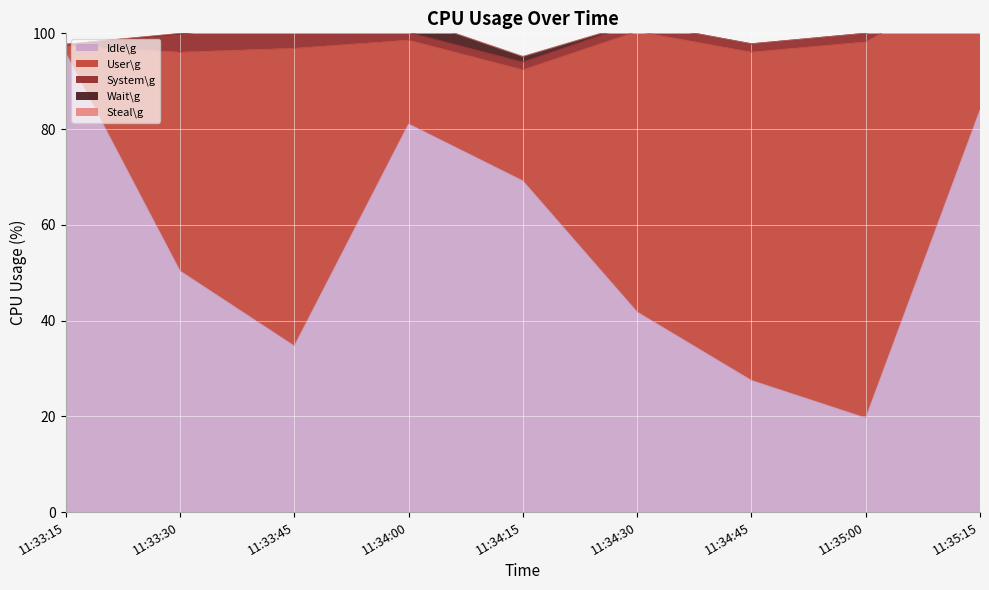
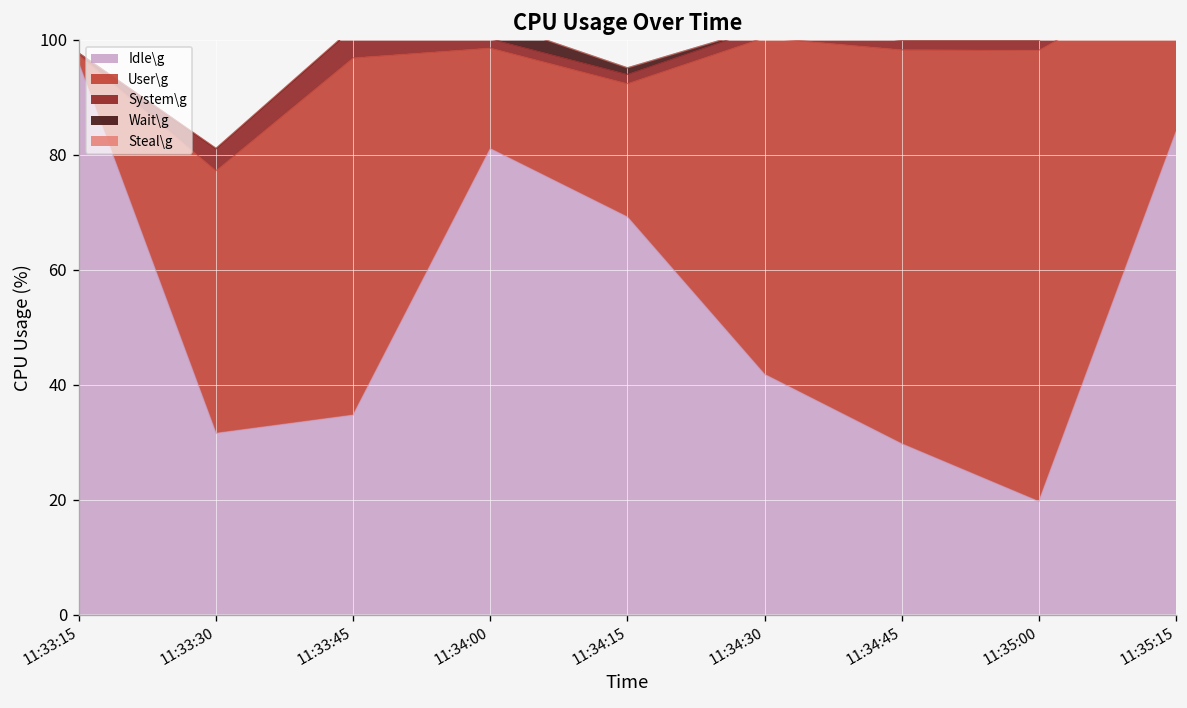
  {
    "Idle\\g": {
      "11:33:15": 96,
-     "11:33:30": 50,
+     "11:33:30": 32,
      "11:33:45": 35,
      "11:34:00": 81,
      "11:34:15": 69,
      "11:34:30": 42,
-     "11:34:45": 28,
+     "11:34:45": 30,
      "11:35:00": 20,
      "11:35:15": 84
    },
    "User\\g": {
      "11:33:30": 46,
      "11:33:45": 62,
      "11:34:00": 18,
      "11:34:15": 23,
      "11:34:30": 59,
      "11:34:45": 69,
      "11:35:00": 79
    },
    "System\\g": {
      "11:34:00": 2,
      "11:34:15": 2
    }
  }
